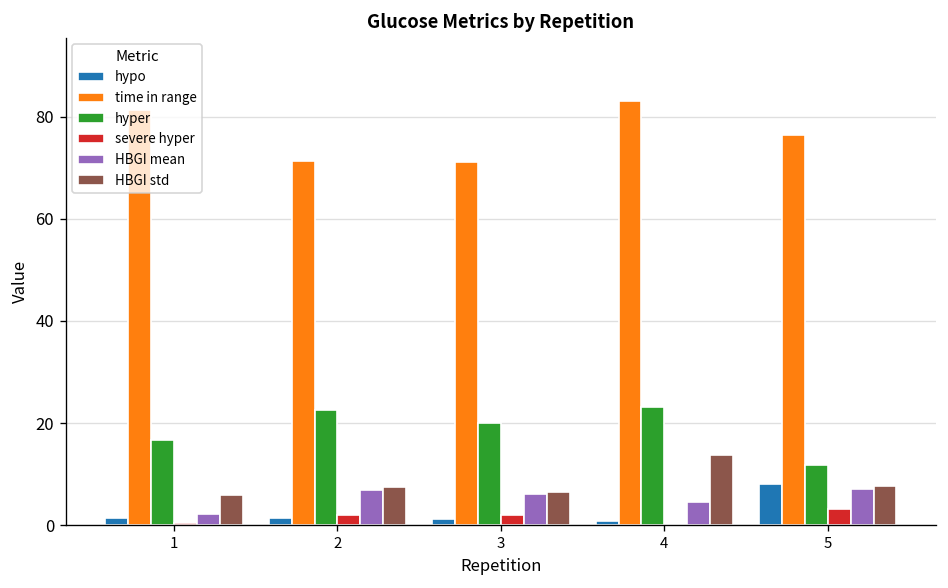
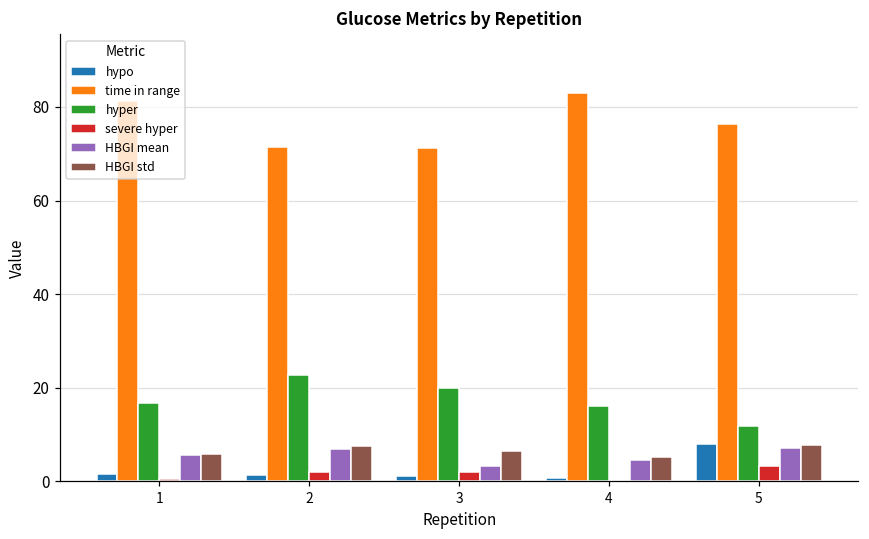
  {
    "hypo": {
      "1": 1,
      "2": 1,
      "3": 1,
      "4": 1,
      "5": 8
    },
    "time in range": {
      "2": 71,
      "3": 71,
      "4": 83,
      "5": 76
    },
    "hyper": {
      "1": 17,
      "2": 23,
      "3": 20,
-     "4": 23,
+     "4": 16,
      "5": 12
    },
    "severe hyper": {
      "2": 2,
      "3": 2,
      "4": 0,
      "5": 3
    },
    "HBGI mean": {
-     "1": 2,
+     "1": 6,
      "2": 7,
-     "3": 6,
+     "3": 3,
      "4": 5,
      "5": 7
    },
    "HBGI std": {
      "1": 6,
      "2": 8,
      "3": 7,
-     "4": 14,
+     "4": 5,
      "5": 8
    }
  }
